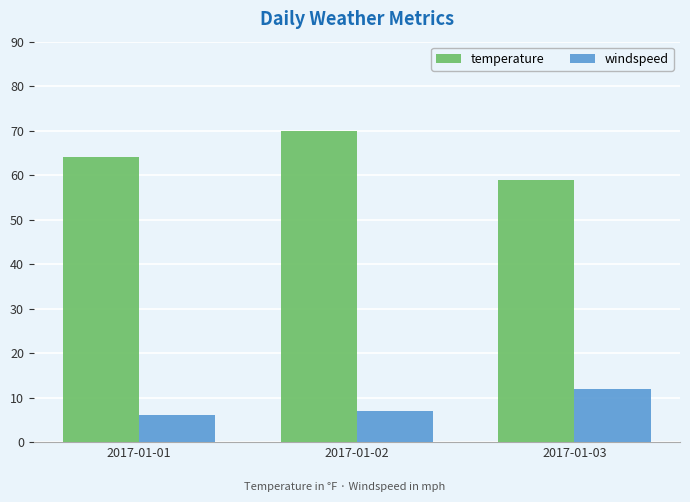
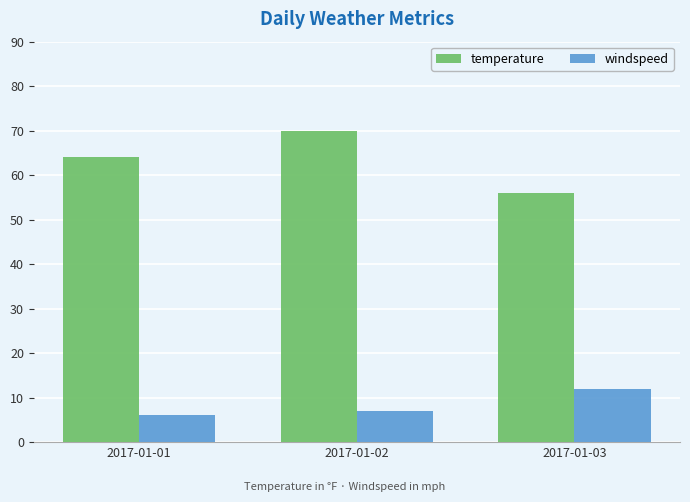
  {
    "temperature": {
      "2017-01-01": 64,
      "2017-01-02": 70,
-     "2017-01-03": 59
+     "2017-01-03": 56
    },
    "windspeed": {
      "2017-01-01": 6,
      "2017-01-02": 7,
      "2017-01-03": 12
    }
  }
